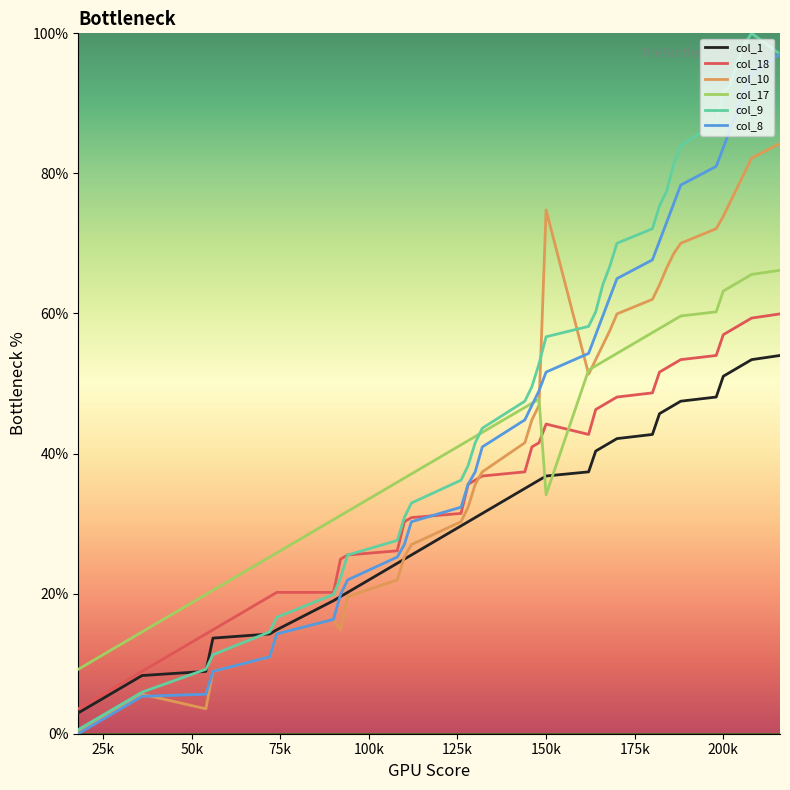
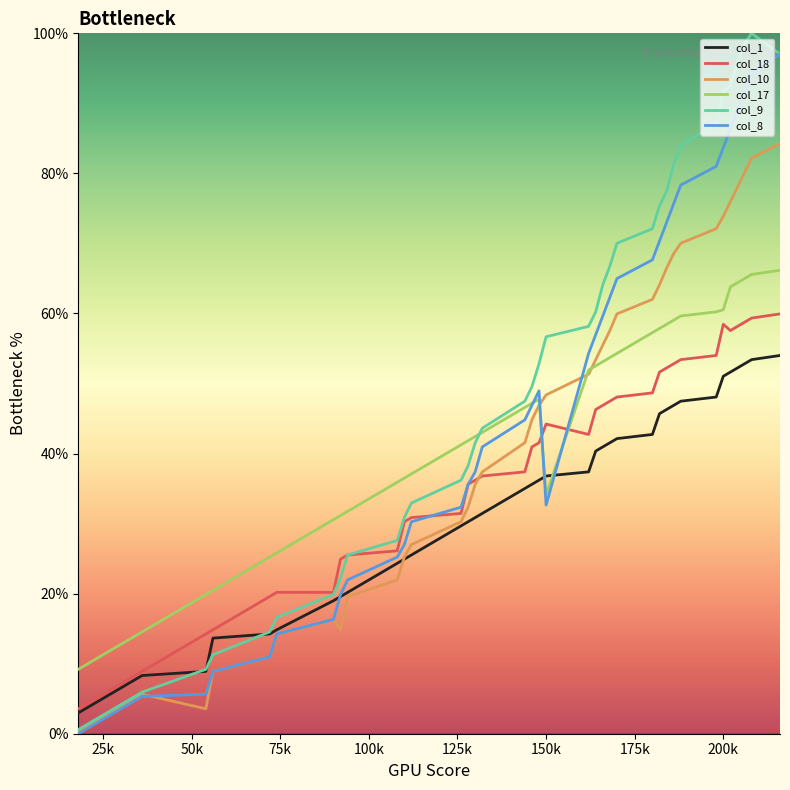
  {
    "col_1": {
      "150k": "37%",
      "200k": "51%"
    },
    "col_18": {
      "150k": "44%",
-     "200k": "57%"
+     "200k": "58%"
    },
    "col_10": {
-     "150k": "75%",
+     "150k": "48%",
      "200k": "74%"
    },
    "col_17": {
      "150k": "34%",
-     "200k": "63%"
+     "200k": "61%"
    },
    "col_9": {
      "150k": "57%"
    },
    "col_8": {
-     "150k": "52%",
+     "150k": "33%",
      "200k": "84%"
    }
  }
